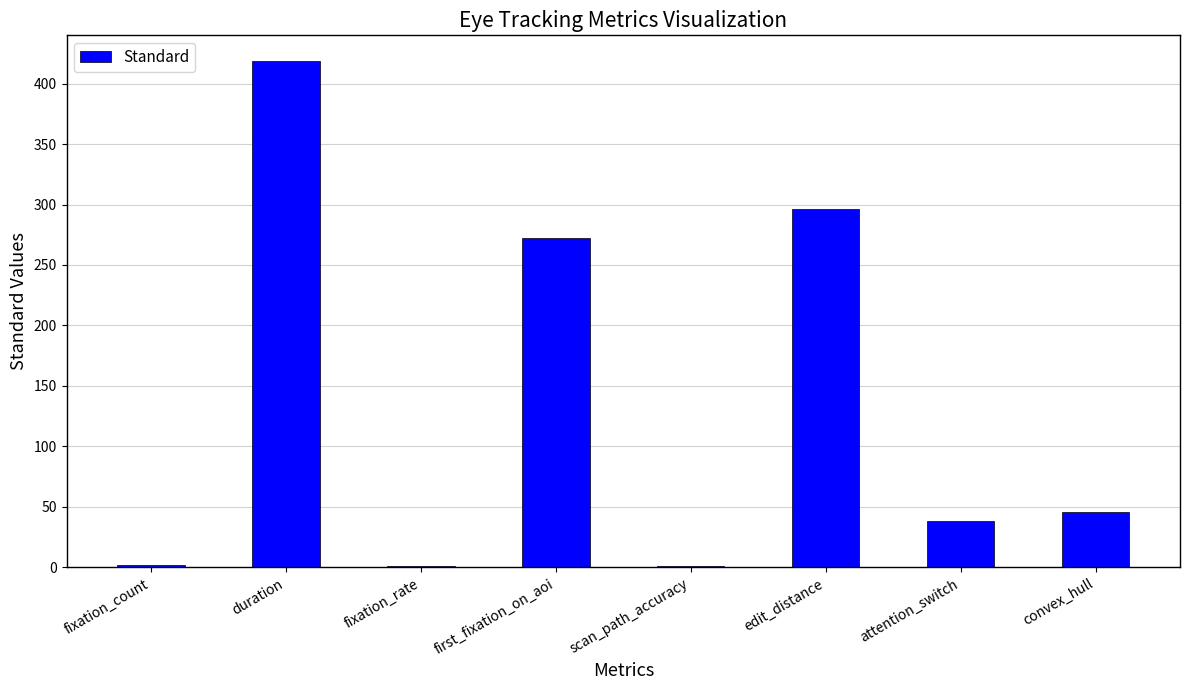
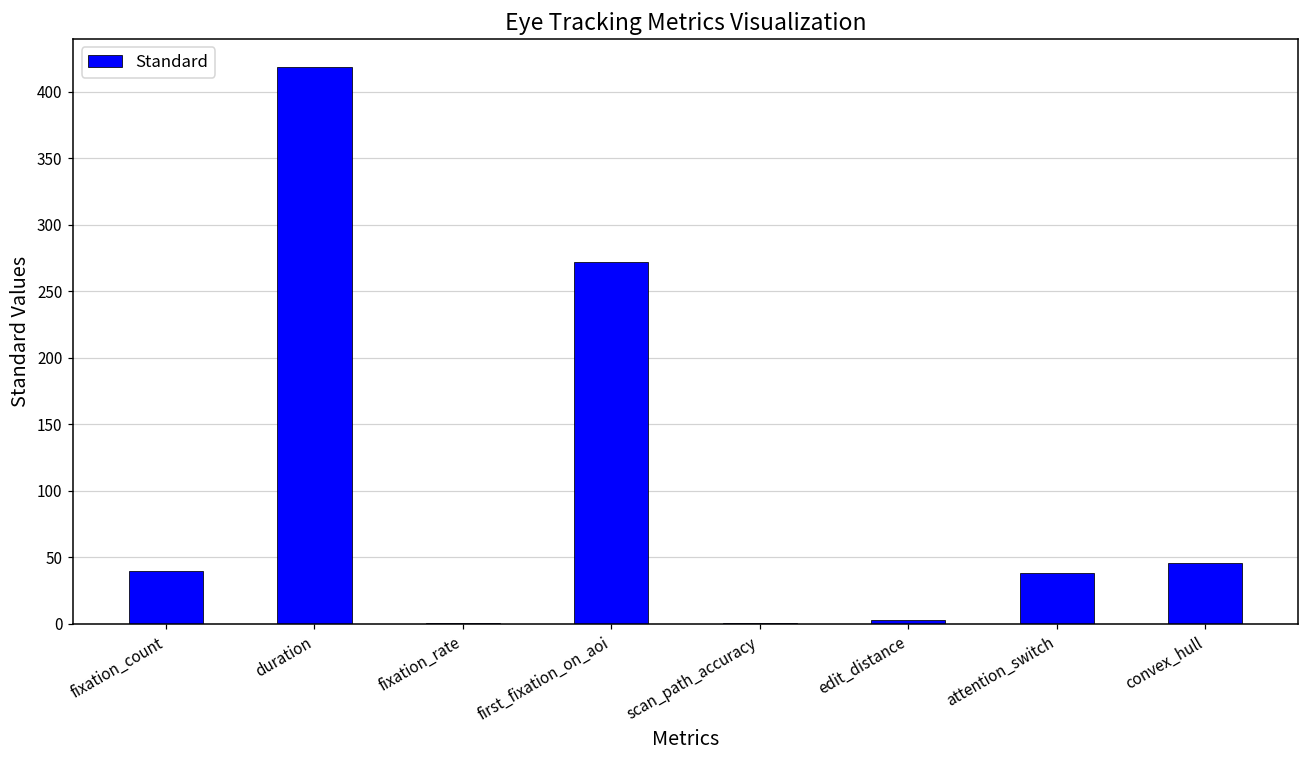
  {
-   "fixation_count": 2,
+   "fixation_count": 40,
    "duration": 419,
    "first_fixation_on_aoi": 272,
-   "edit_distance": 296,
+   "edit_distance": 3,
    "attention_switch": 38,
    "convex_hull": 46
  }
